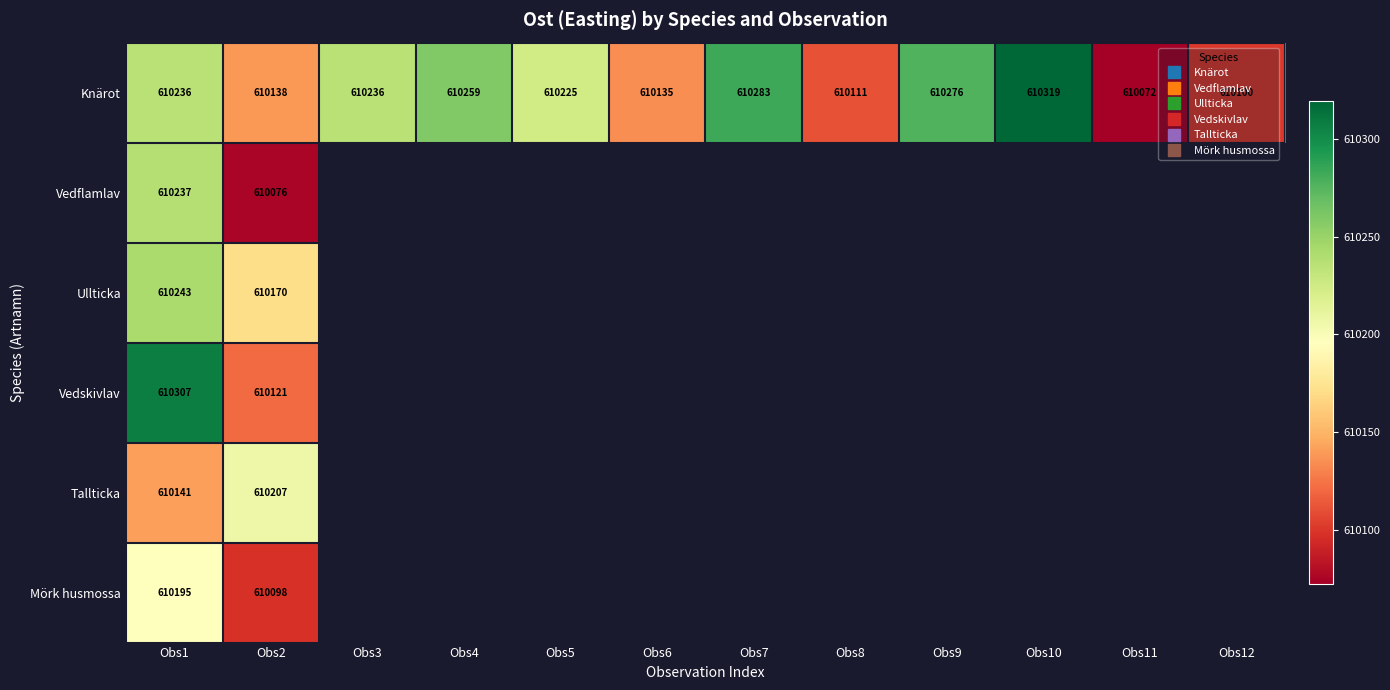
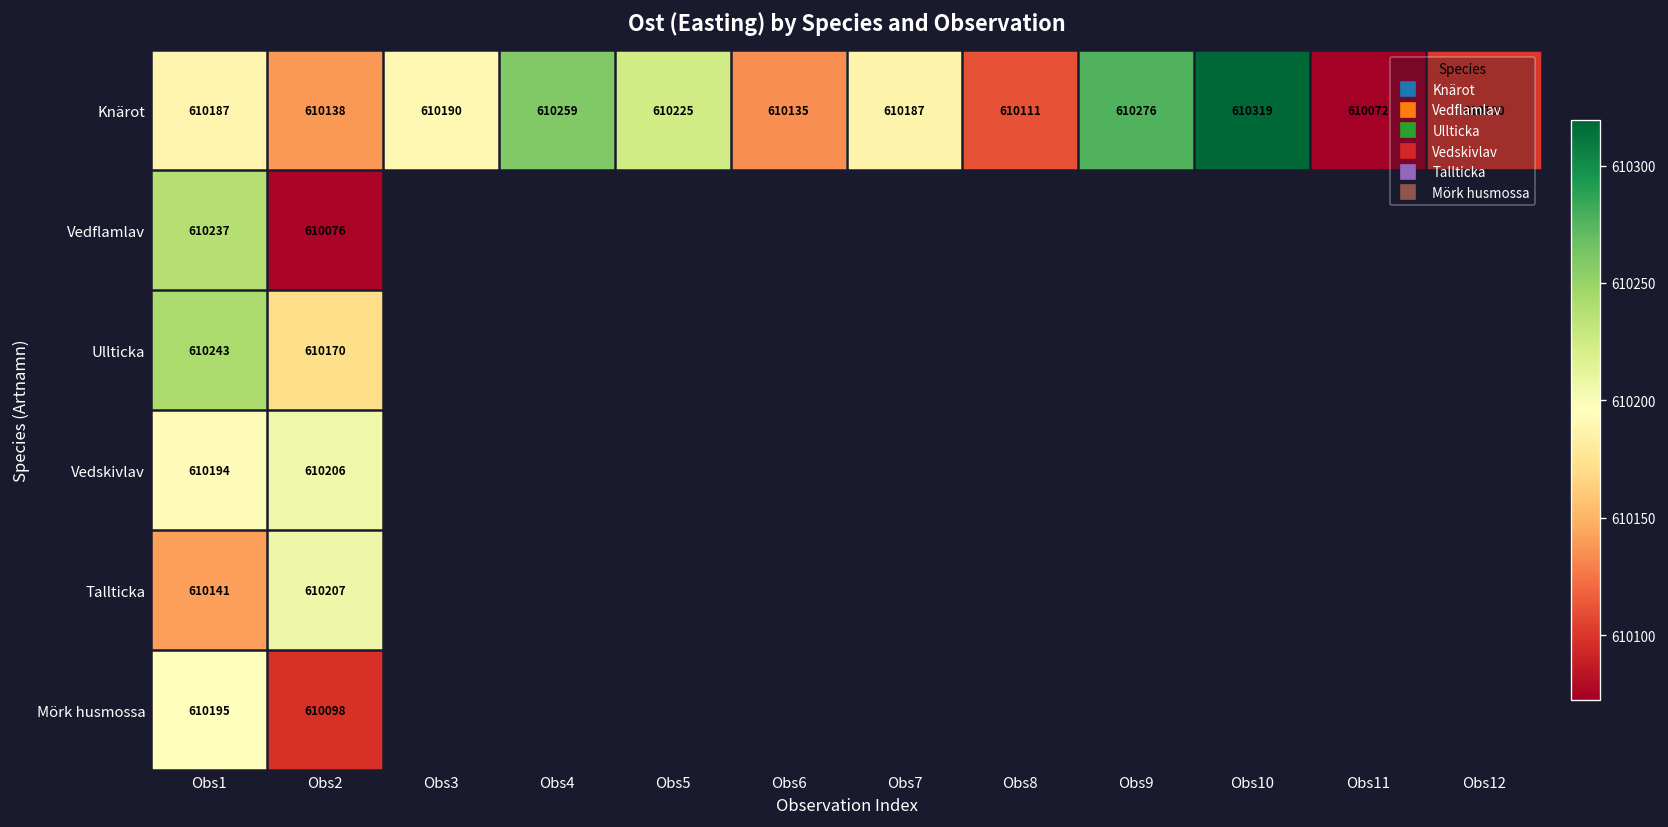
  {
    "Knärot": {
-     "Obs1": 610236,
+     "Obs1": 610187,
      "Obs2": 610138,
-     "Obs3": 610236,
+     "Obs3": 610190,
      "Obs4": 610259,
      "Obs5": 610225,
      "Obs6": 610135,
-     "Obs7": 610283,
+     "Obs7": 610187,
      "Obs8": 610111,
      "Obs9": 610276,
      "Obs10": 610319,
      "Obs11": 610072
    },
    "Vedflamlav": {
      "Obs1": 610237,
      "Obs2": 610076
    },
    "Ullticka": {
      "Obs1": 610243,
      "Obs2": 610170
    },
    "Vedskivlav": {
-     "Obs1": 610307,
-     "Obs2": 610121
+     "Obs1": 610194,
+     "Obs2": 610206
    },
    "Tallticka": {
      "Obs1": 610141,
      "Obs2": 610207
    },
    "Mörk husmossa": {
      "Obs1": 610195,
      "Obs2": 610098
    }
  }
